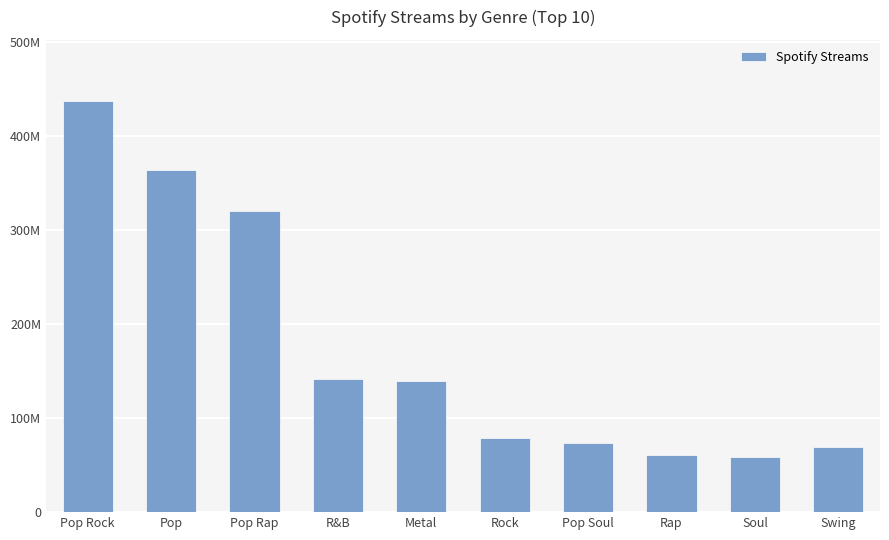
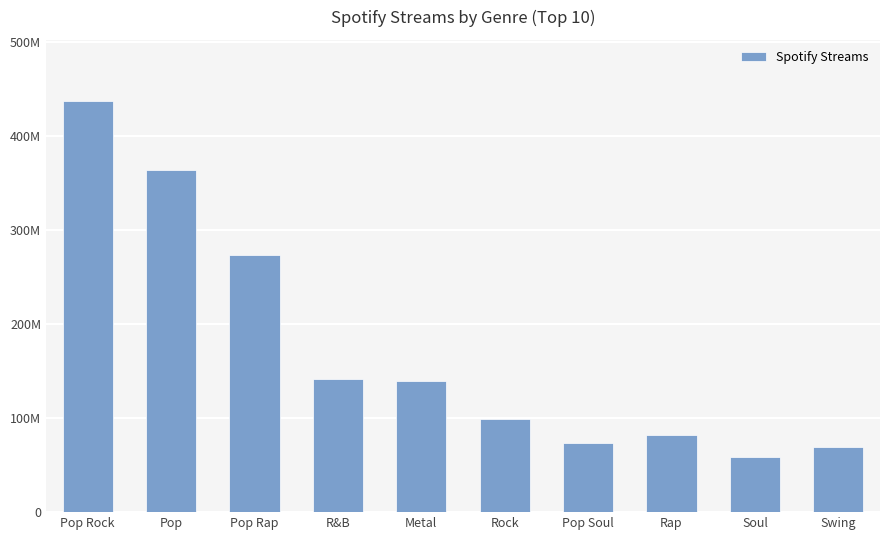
  {
    "Pop Rock": 440000000,
    "Pop": 360000000,
-   "Pop Rap": 320000000,
+   "Pop Rap": 270000000,
    "R&B": 140000000,
    "Metal": 140000000,
-   "Rock": 80000000,
+   "Rock": 100000000,
    "Pop Soul": 70000000,
-   "Rap": 60000000,
+   "Rap": 80000000,
    "Soul": 60000000,
    "Swing": 70000000
  }
